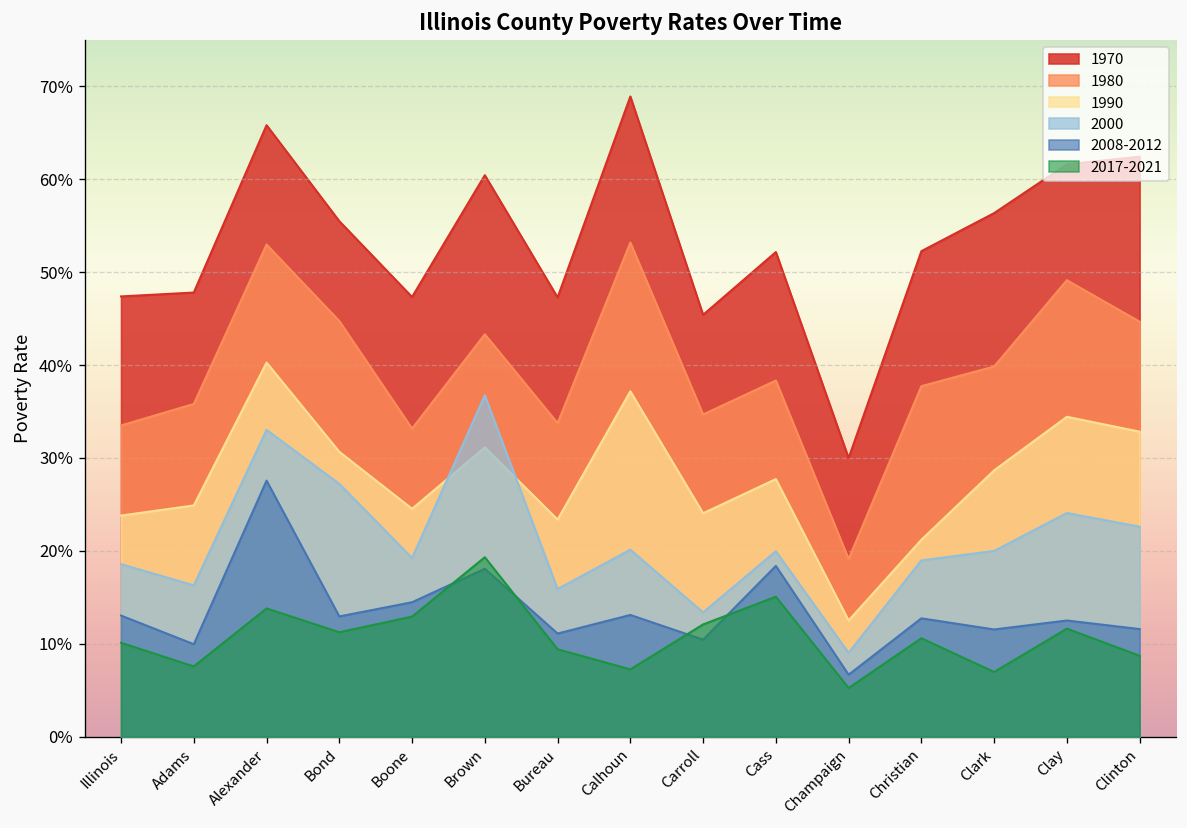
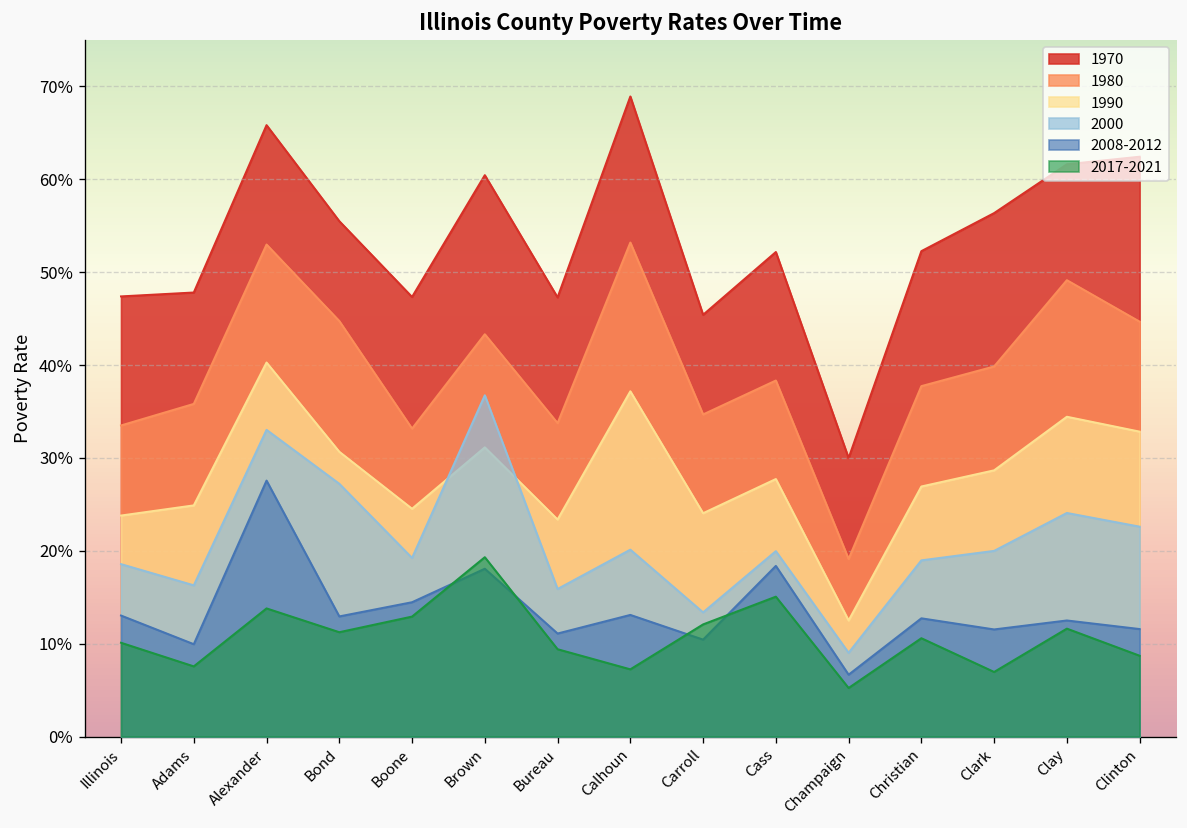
  {
    "1970": {
      "Illinois": "47%",
      "Adams": "48%",
      "Alexander": "66%",
      "Bond": "55%",
      "Boone": "47%",
      "Brown": "60%",
      "Bureau": "47%",
      "Calhoun": "69%",
      "Carroll": "45%",
      "Cass": "52%",
      "Champaign": "30%",
      "Christian": "52%",
      "Clark": "56%"
    },
    "1980": {
      "Illinois": "33%",
      "Adams": "36%",
      "Alexander": "53%",
      "Bond": "45%",
      "Boone": "33%",
      "Brown": "43%",
      "Bureau": "34%",
      "Calhoun": "53%",
      "Carroll": "35%",
      "Cass": "38%",
      "Champaign": "19%",
      "Christian": "38%",
      "Clark": "40%",
      "Clay": "49%",
      "Clinton": "45%"
    },
    "1990": {
      "Illinois": "24%",
      "Adams": "25%",
      "Alexander": "40%",
      "Bond": "31%",
      "Boone": "25%",
      "Brown": "31%",
      "Bureau": "23%",
      "Calhoun": "37%",
      "Carroll": "24%",
      "Cass": "28%",
      "Champaign": "13%",
-     "Christian": "21%",
+     "Christian": "27%",
      "Clark": "29%",
      "Clay": "34%",
      "Clinton": "33%"
    },
    "2000": {
      "Illinois": "19%",
      "Adams": "16%",
      "Alexander": "33%",
      "Bond": "27%",
      "Boone": "19%",
      "Brown": "37%",
      "Bureau": "16%",
      "Calhoun": "20%",
      "Carroll": "13%",
      "Cass": "20%",
      "Champaign": "9%",
      "Christian": "19%",
      "Clark": "20%",
      "Clay": "24%",
      "Clinton": "23%"
    },
    "2008-2012": {
      "Illinois": "13%",
      "Adams": "10%",
      "Alexander": "28%",
      "Bond": "13%",
      "Boone": "14%",
      "Brown": "18%",
      "Bureau": "11%",
      "Calhoun": "13%",
      "Carroll": "10%",
      "Cass": "18%",
      "Champaign": "7%",
      "Christian": "13%",
      "Clark": "12%",
      "Clay": "13%",
      "Clinton": "12%"
    },
    "2017-2021": {
      "Illinois": "10%",
      "Adams": "8%",
      "Alexander": "14%",
      "Bond": "11%",
      "Boone": "13%",
      "Brown": "19%",
      "Bureau": "9%",
      "Calhoun": "7%",
      "Carroll": "12%",
      "Cass": "15%",
      "Champaign": "5%",
      "Christian": "11%",
      "Clark": "7%",
      "Clay": "12%",
      "Clinton": "9%"
    }
  }
